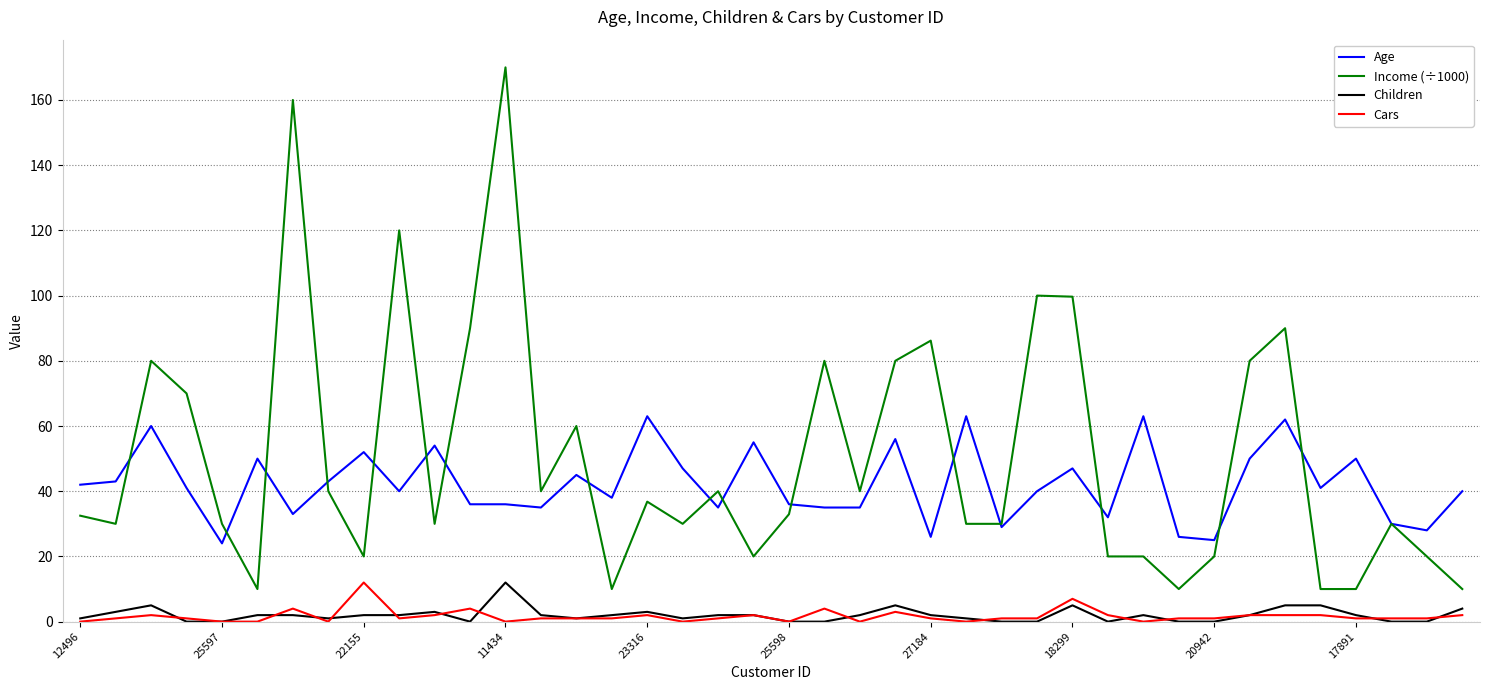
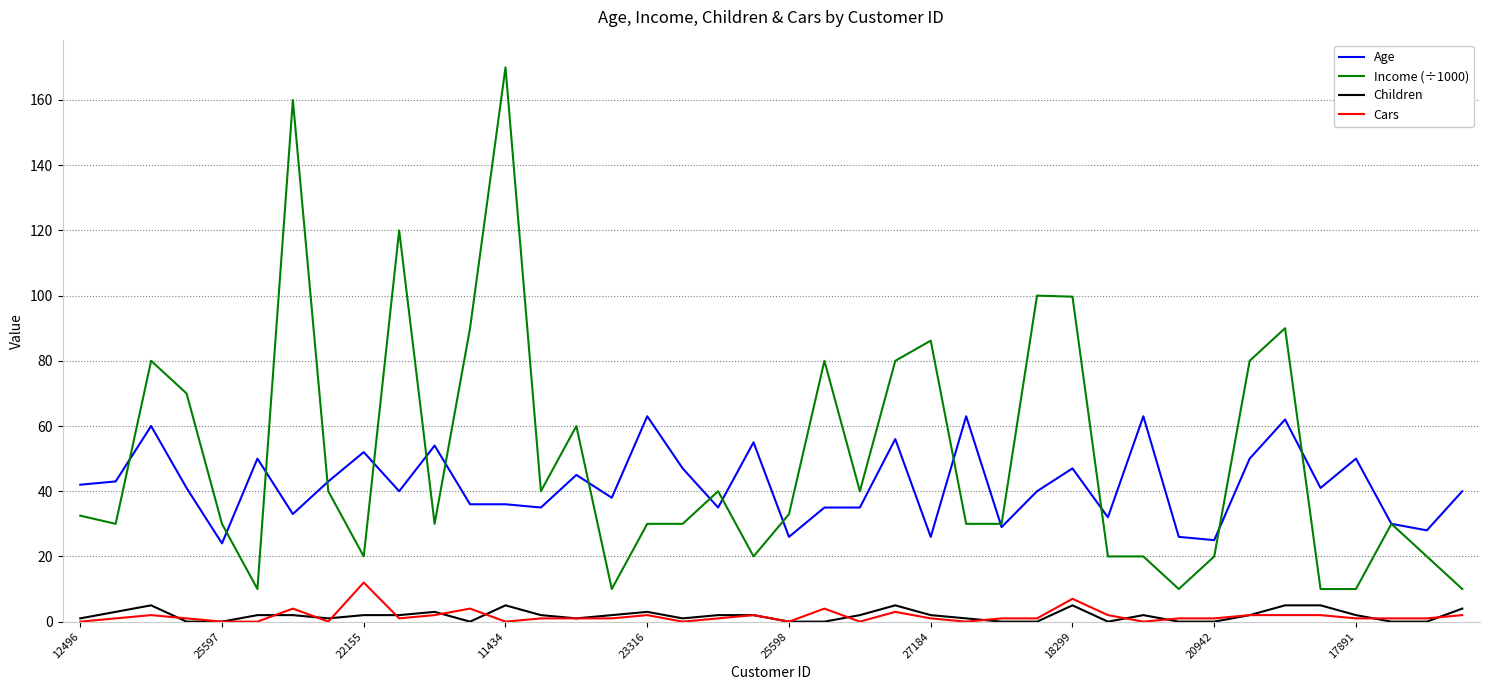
  {
    "Age": {
      "12496": 42,
      "25597": 24,
      "22155": 52,
      "11434": 36,
      "23316": 63,
-     "25598": 36,
+     "25598": 26,
      "27184": 26,
      "18299": 47,
      "20942": 25,
      "17891": 50
    },
    "Income (÷1000)": {
      "12496": 32,
      "25597": 30,
      "22155": 20,
      "11434": 170,
-     "23316": 37,
+     "23316": 30,
      "25598": 33,
      "27184": 86,
      "18299": 100,
      "20942": 20,
      "17891": 10
    },
    "Children": {
      "12496": 1,
      "22155": 2,
-     "11434": 12,
+     "11434": 5,
      "23316": 3,
      "27184": 2,
      "18299": 5,
      "20942": 0,
      "17891": 2
    },
    "Cars": {
      "12496": 0,
      "22155": 12,
      "11434": 0,
      "23316": 2,
      "27184": 1,
      "18299": 7,
      "20942": 1,
      "17891": 1
    }
  }
